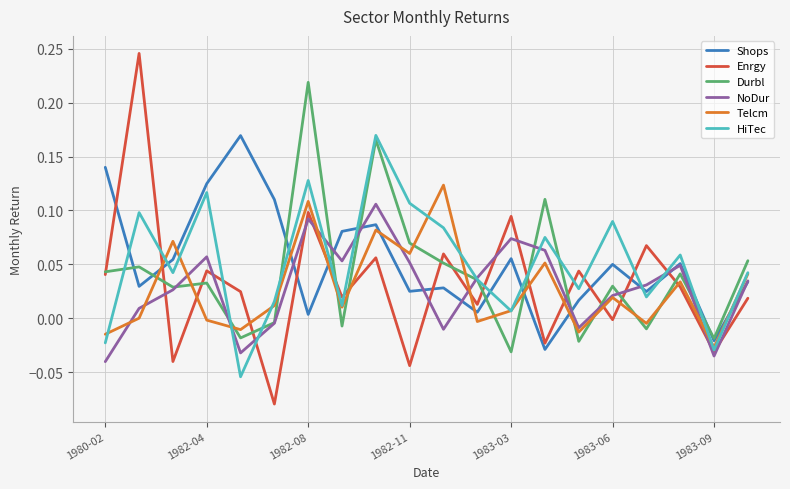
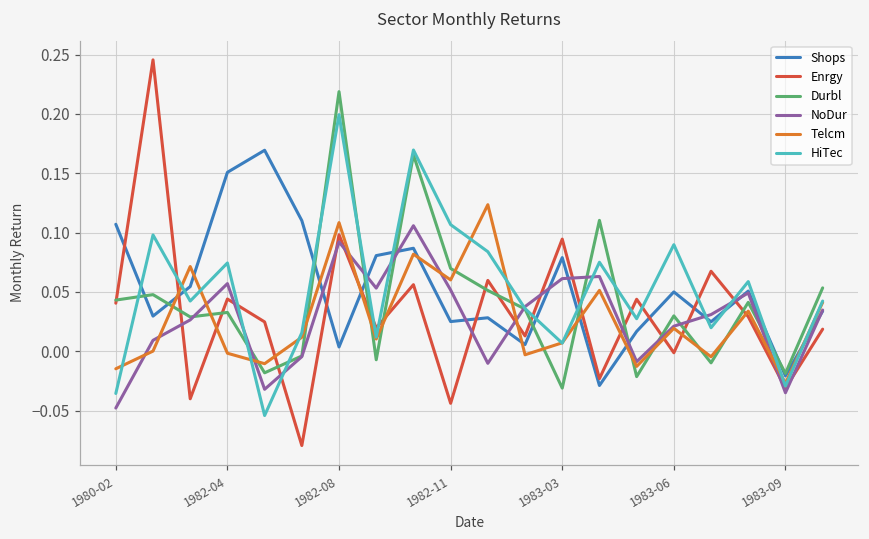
  {
    "Shops": {
-     "1980-02": 0.140,
-     "1982-04": 0.125,
+     "1980-02": 0.107,
+     "1982-04": 0.151,
      "1982-08": 0.004,
      "1982-11": 0.025,
-     "1983-03": 0.055,
+     "1983-03": 0.079,
      "1983-06": 0.050
    },
    "Durbl": {
      "1980-02": 0.043,
      "1982-04": 0.033,
      "1982-08": 0.219,
      "1982-11": 0.070,
      "1983-03": -0.031,
      "1983-06": 0.030
    },
    "NoDur": {
-     "1980-02": -0.040,
+     "1980-02": -0.048,
      "1982-04": 0.057,
      "1982-08": 0.092,
      "1982-11": 0.052,
-     "1983-03": 0.074,
+     "1983-03": 0.061,
      "1983-09": -0.035
    },
    "HiTec": {
-     "1980-02": -0.023,
-     "1982-04": 0.117,
-     "1982-08": 0.128,
+     "1980-02": -0.036,
+     "1982-04": 0.074,
+     "1982-08": 0.199,
      "1982-11": 0.107,
      "1983-06": 0.090
    }
  }
